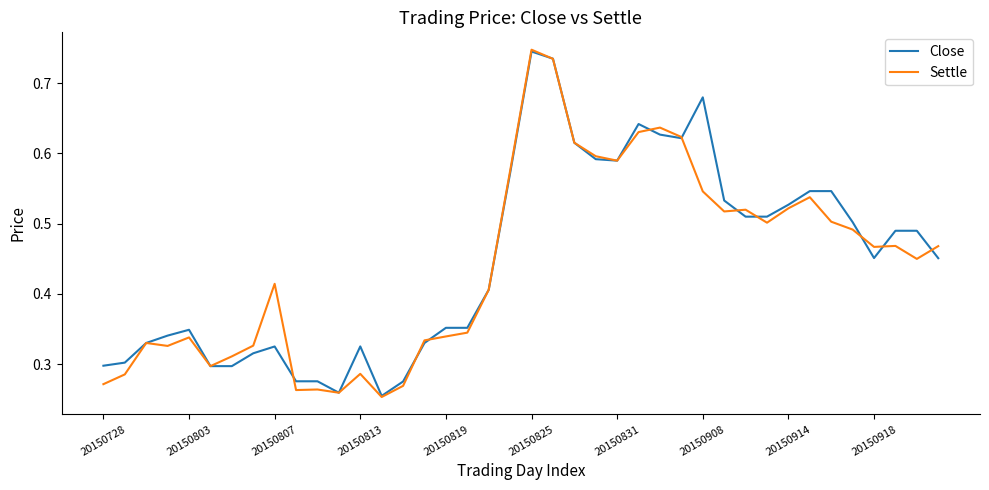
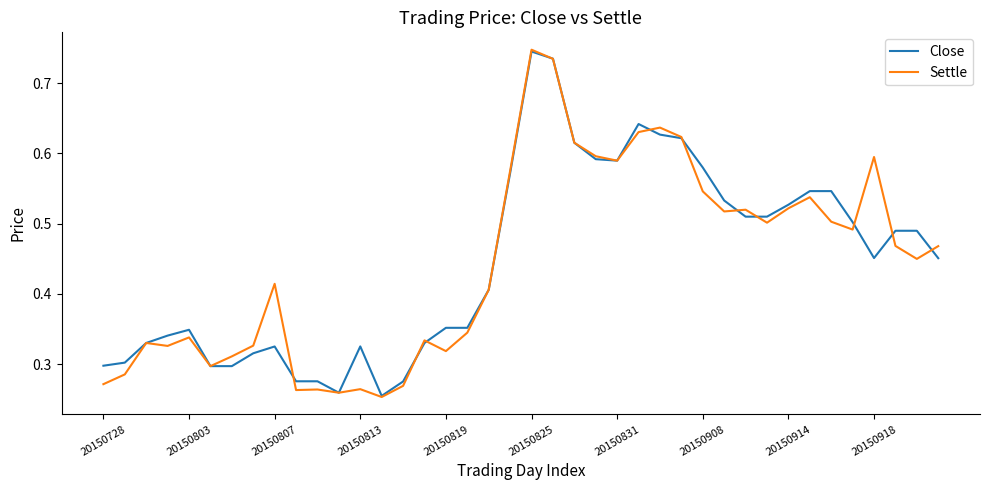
  {
    "Close": {
      "20150728": 0.30,
      "20150803": 0.35,
      "20150807": 0.33,
      "20150813": 0.33,
      "20150819": 0.35,
-     "20150908": 0.68,
+     "20150908": 0.58,
      "20150914": 0.53,
      "20150918": 0.45
    },
    "Settle": {
      "20150728": 0.27,
      "20150803": 0.34,
      "20150807": 0.41,
-     "20150813": 0.29,
-     "20150819": 0.34,
+     "20150813": 0.26,
+     "20150819": 0.32,
      "20150908": 0.55,
      "20150914": 0.52,
-     "20150918": 0.47
+     "20150918": 0.60
    }
  }
